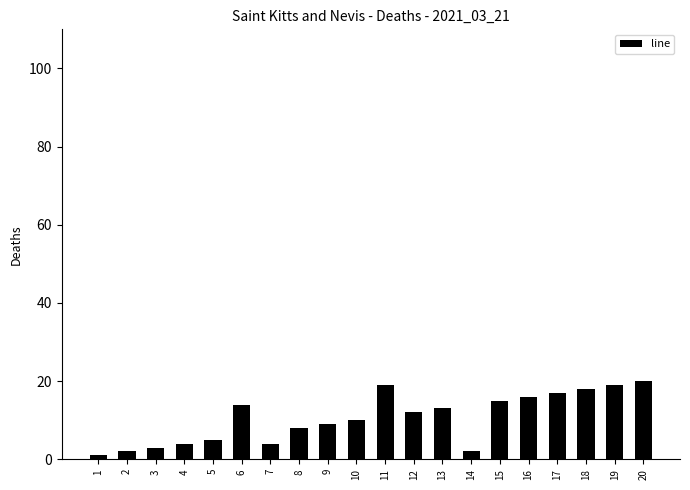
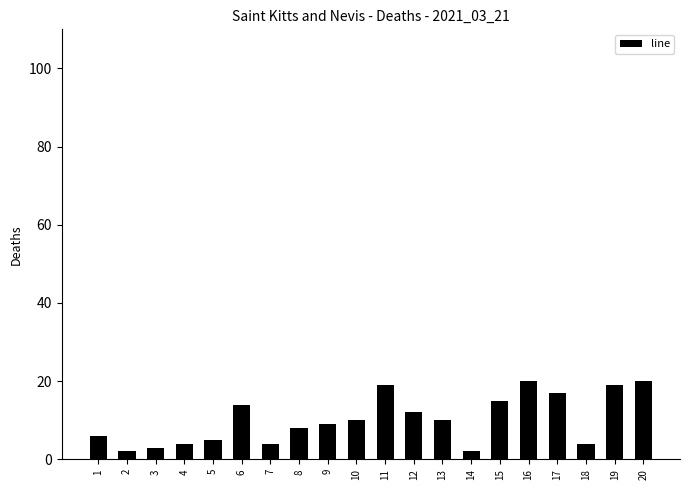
  {
-   "1": 1,
+   "1": 6,
    "2": 2,
    "3": 3,
    "4": 4,
    "5": 5,
    "6": 14,
    "7": 4,
    "8": 8,
    "9": 9,
    "10": 10,
    "11": 19,
    "12": 12,
-   "13": 13,
+   "13": 10,
    "14": 2,
    "15": 15,
-   "16": 16,
+   "16": 20,
    "17": 17,
-   "18": 18,
+   "18": 4,
    "19": 19,
    "20": 20
  }
